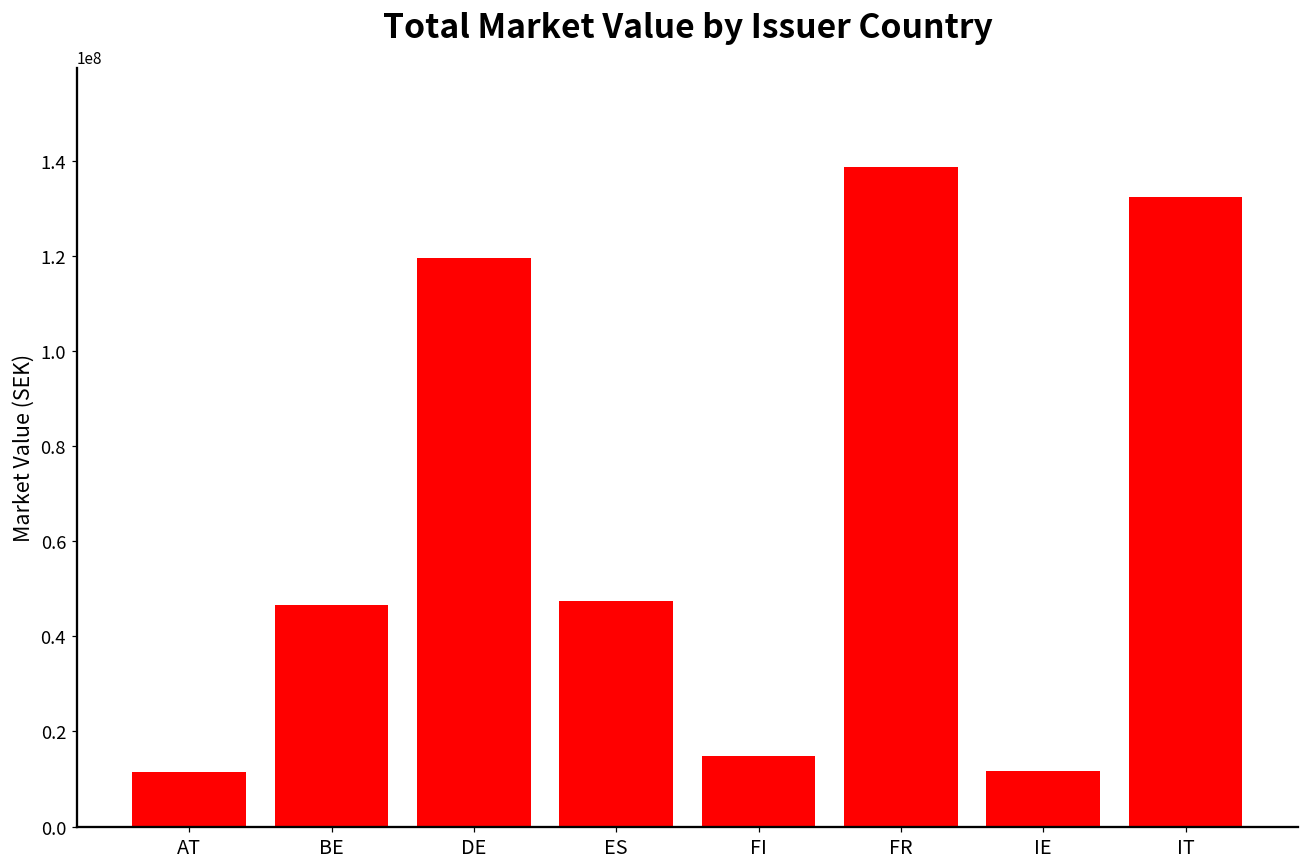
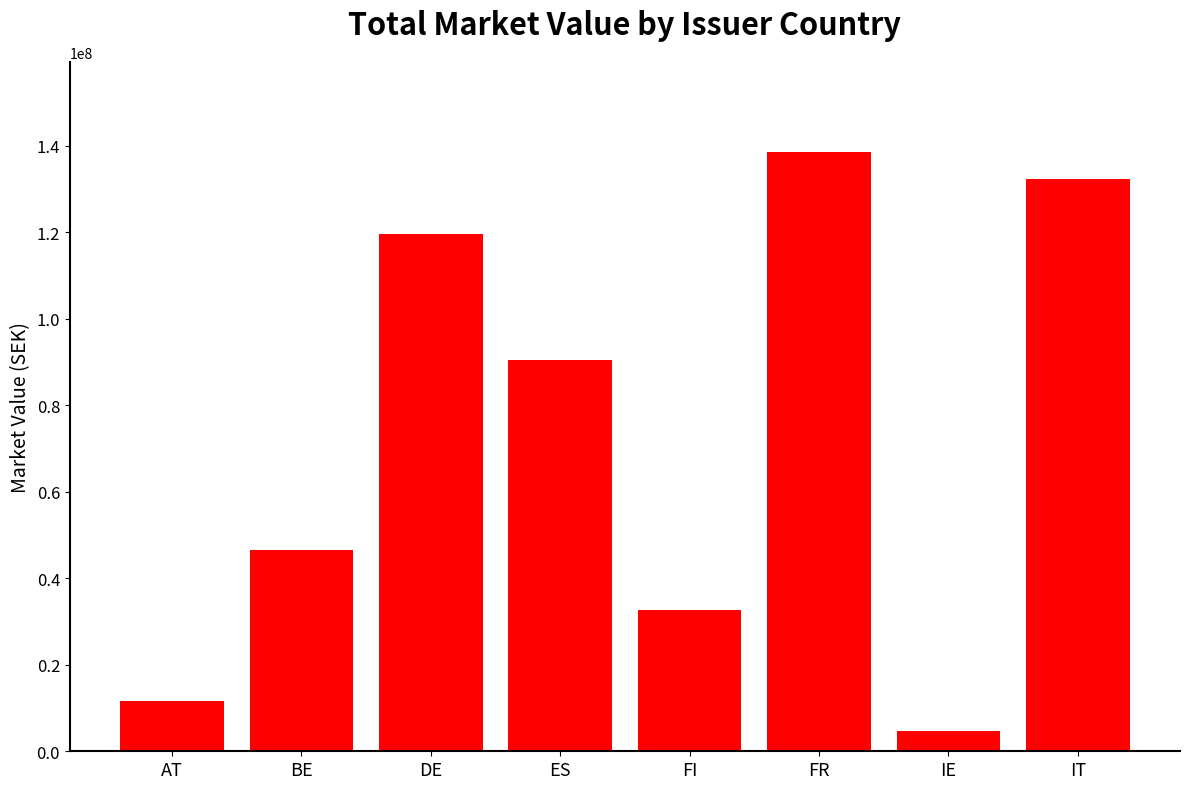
  {
    "AT": 12000000,
    "BE": 47000000,
    "DE": 120000000,
-   "ES": 47000000,
-   "FI": 15000000,
+   "ES": 90000000,
+   "FI": 33000000,
    "FR": 139000000,
-   "IE": 12000000,
+   "IE": 5000000,
    "IT": 132000000
  }
